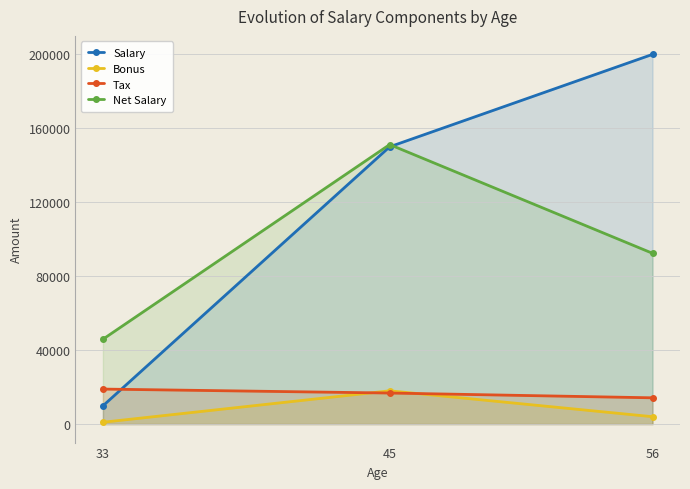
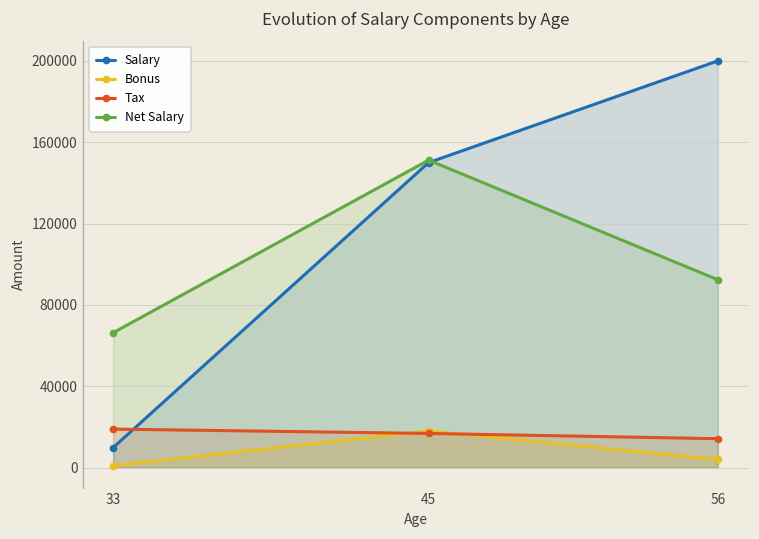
  {
    "Salary": {
      "33": 10000,
      "56": 200000
    },
    "Bonus": {
      "33": 1000,
      "56": 4000
    },
    "Tax": {
      "33": 19000,
      "56": 14000
    },
    "Net Salary": {
-     "33": 46000,
+     "33": 66000,
      "56": 92000
    }
  }
